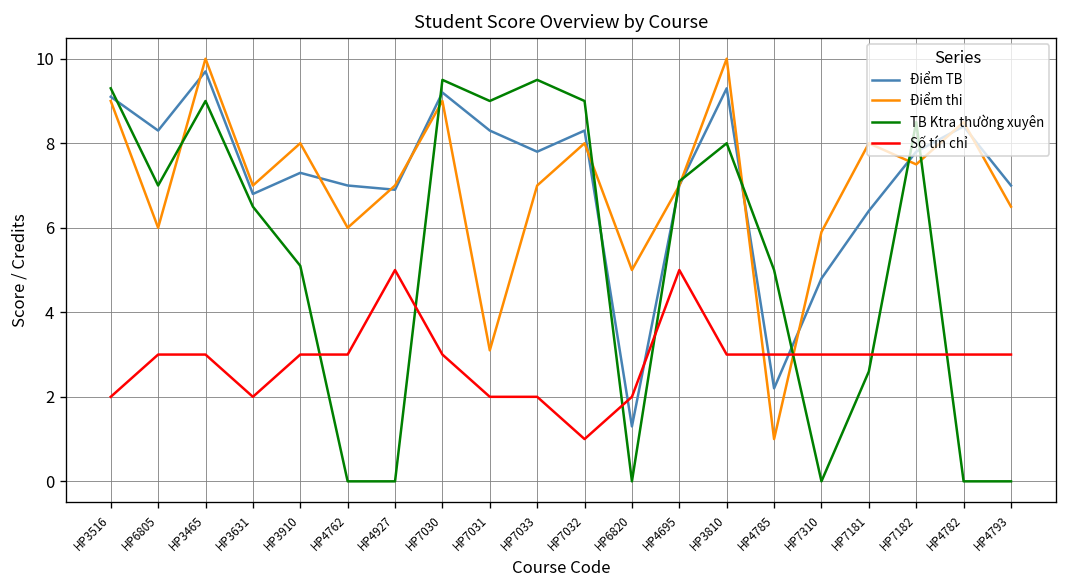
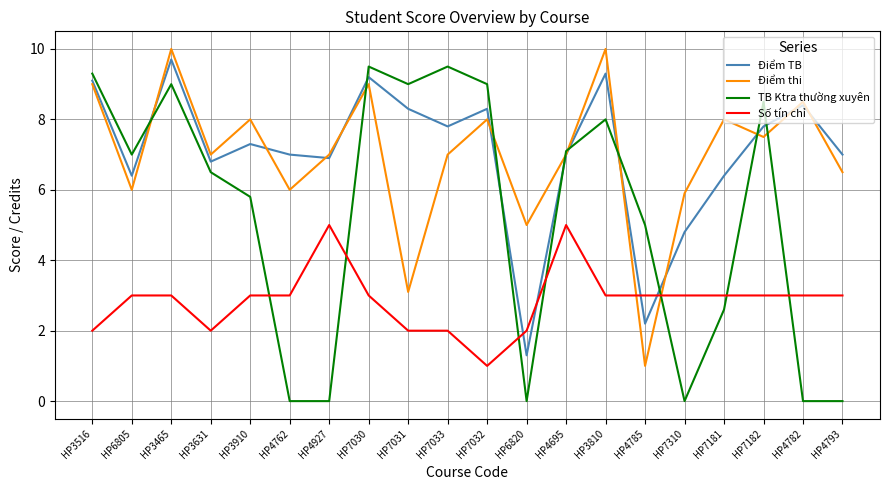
  {
    "Điểm TB": {
      "HP3516": 9.1,
-     "HP6805": 8.3,
+     "HP6805": 6.4,
      "HP3465": 9.7,
      "HP3631": 6.8,
      "HP3910": 7.3,
      "HP4762": 7.0,
      "HP4927": 6.9,
      "HP7030": 9.2,
      "HP7031": 8.3,
      "HP7033": 7.8,
      "HP7032": 8.3,
      "HP6820": 1.3,
      "HP3810": 9.3,
      "HP4785": 2.2,
      "HP7310": 4.8,
      "HP7181": 6.4,
      "HP7182": 7.8,
      "HP4793": 7.0
    },
    "Điểm thi": {
      "HP3516": 9.0,
      "HP6805": 6.0,
      "HP3465": 10.0,
      "HP3631": 7.0,
      "HP3910": 8.0,
      "HP4762": 6.0,
      "HP4927": 7.0,
      "HP7030": 9.0,
      "HP7031": 3.1,
      "HP7033": 7.0,
      "HP7032": 8.0,
      "HP6820": 5.0,
      "HP3810": 10.0,
      "HP4785": 1.0,
      "HP7310": 5.9,
      "HP7182": 7.5,
      "HP4793": 6.5
    },
    "TB Ktra thường xuyên": {
      "HP3516": 9.3,
      "HP6805": 7.0,
      "HP3465": 9.0,
      "HP3631": 6.5,
-     "HP3910": 5.1,
+     "HP3910": 5.8,
      "HP4762": 0.0,
      "HP4927": 0.0,
      "HP7030": 9.5,
      "HP7031": 9.0,
      "HP7033": 9.5,
      "HP7032": 9.0,
      "HP6820": 0.0,
      "HP4695": 7.1,
      "HP3810": 8.0,
      "HP4785": 5.0,
      "HP7310": 0.0,
      "HP7181": 2.6,
      "HP4782": 0.0,
      "HP4793": 0.0
    },
    "Số tín chỉ": {
      "HP3516": 2.0,
      "HP6805": 3.0,
      "HP3465": 3.0,
      "HP3631": 2.0,
      "HP3910": 3.0,
      "HP4762": 3.0,
      "HP4927": 5.0,
      "HP7030": 3.0,
      "HP7031": 2.0,
      "HP7033": 2.0,
      "HP7032": 1.0,
      "HP6820": 2.0,
      "HP4695": 5.0,
      "HP3810": 3.0,
      "HP4785": 3.0,
      "HP7310": 3.0,
      "HP7181": 3.0,
      "HP7182": 3.0,
      "HP4782": 3.0,
      "HP4793": 3.0
    }
  }
